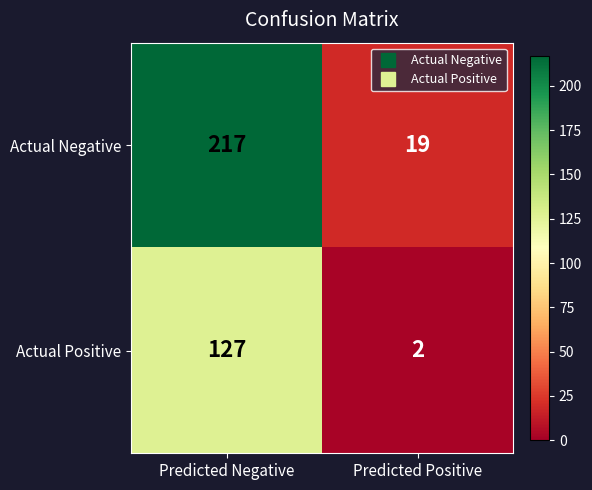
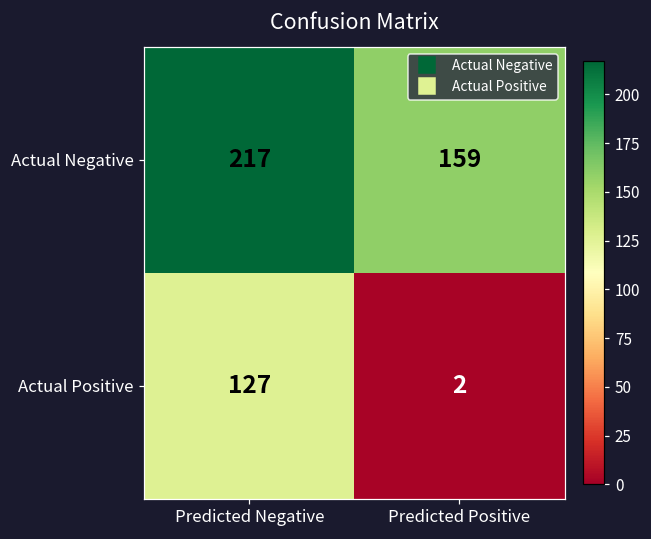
  {
    "Actual Negative": {
      "Predicted Negative": 217,
-     "Predicted Positive": 19
+     "Predicted Positive": 159
    },
    "Actual Positive": {
      "Predicted Negative": 127,
      "Predicted Positive": 2
    }
  }
